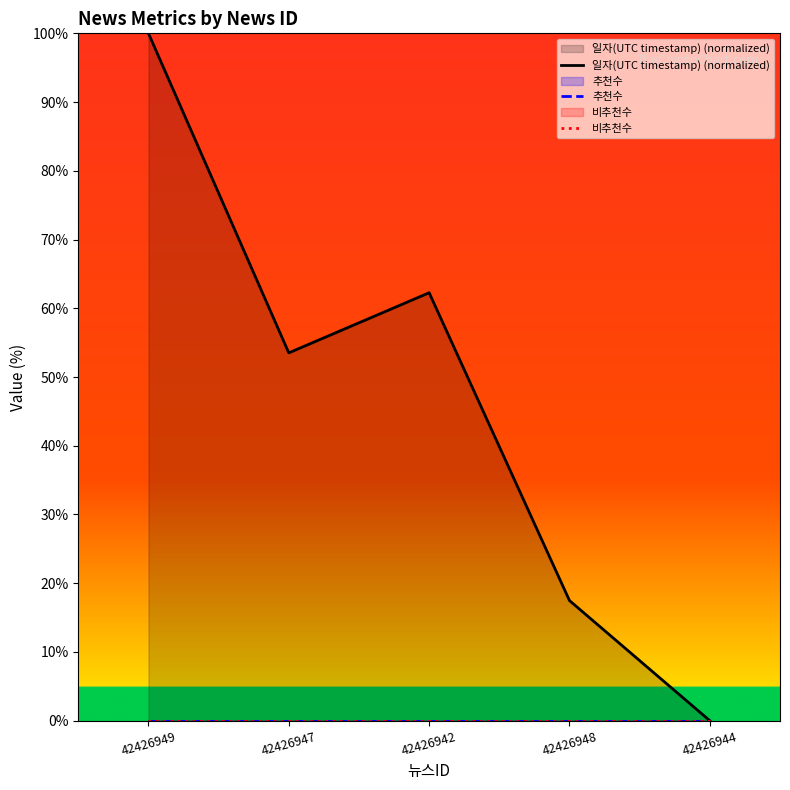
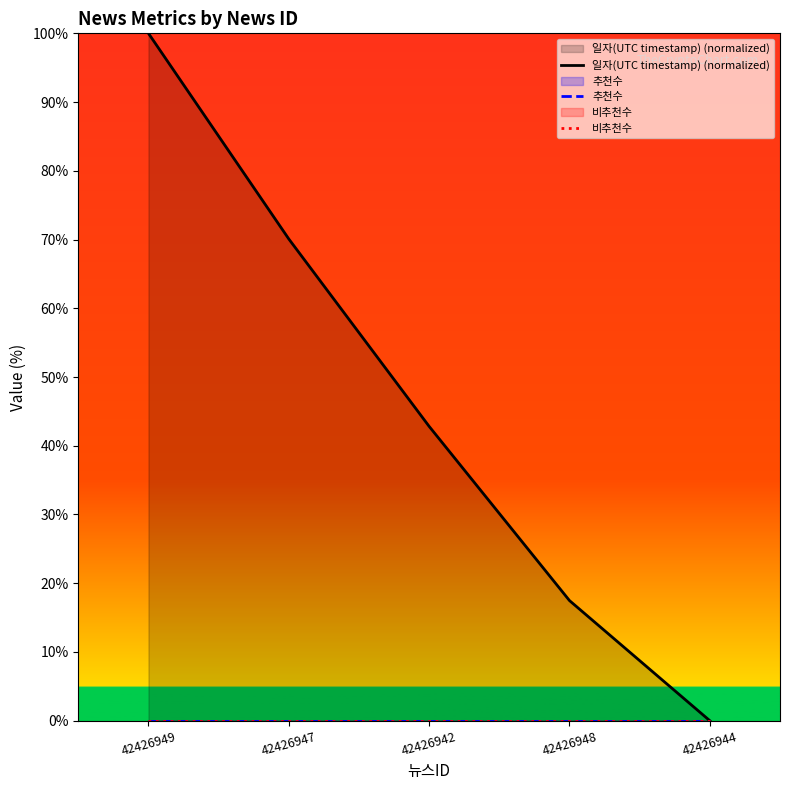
  {
    "일자(UTC timestamp) (normalized)": {
      "42426949": "100%",
-     "42426947": "54%",
-     "42426942": "62%",
+     "42426947": "70%",
+     "42426942": "43%",
      "42426948": "17%"
    },
    "비추천수": {
      "42426949": "0%",
      "42426947": "0%",
      "42426942": "0%",
      "42426948": "0%"
    }
  }
